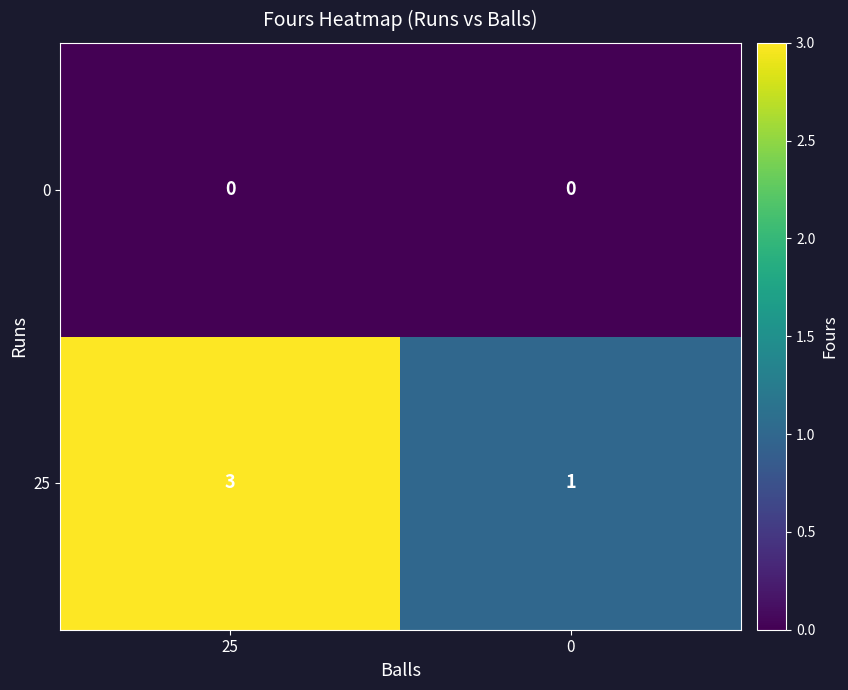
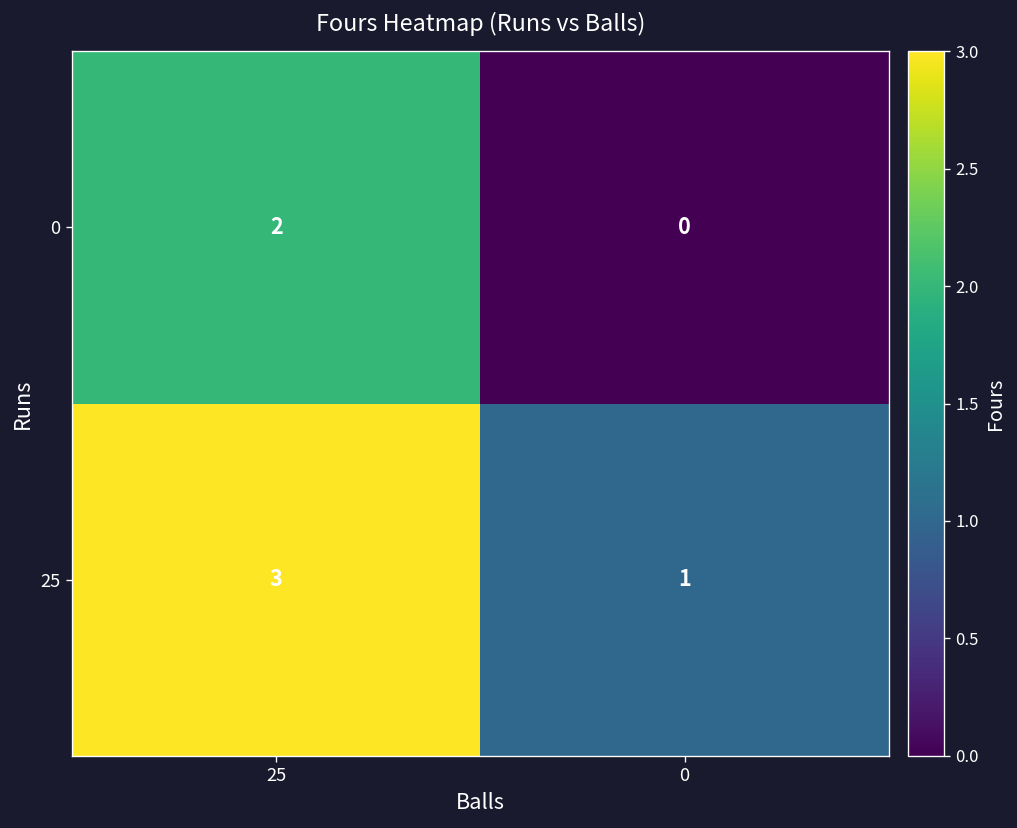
  {
    "0": {
-     "25": 0,
+     "25": 2,
      "0": 0
    },
    "25": {
      "25": 3,
      "0": 1
    }
  }
